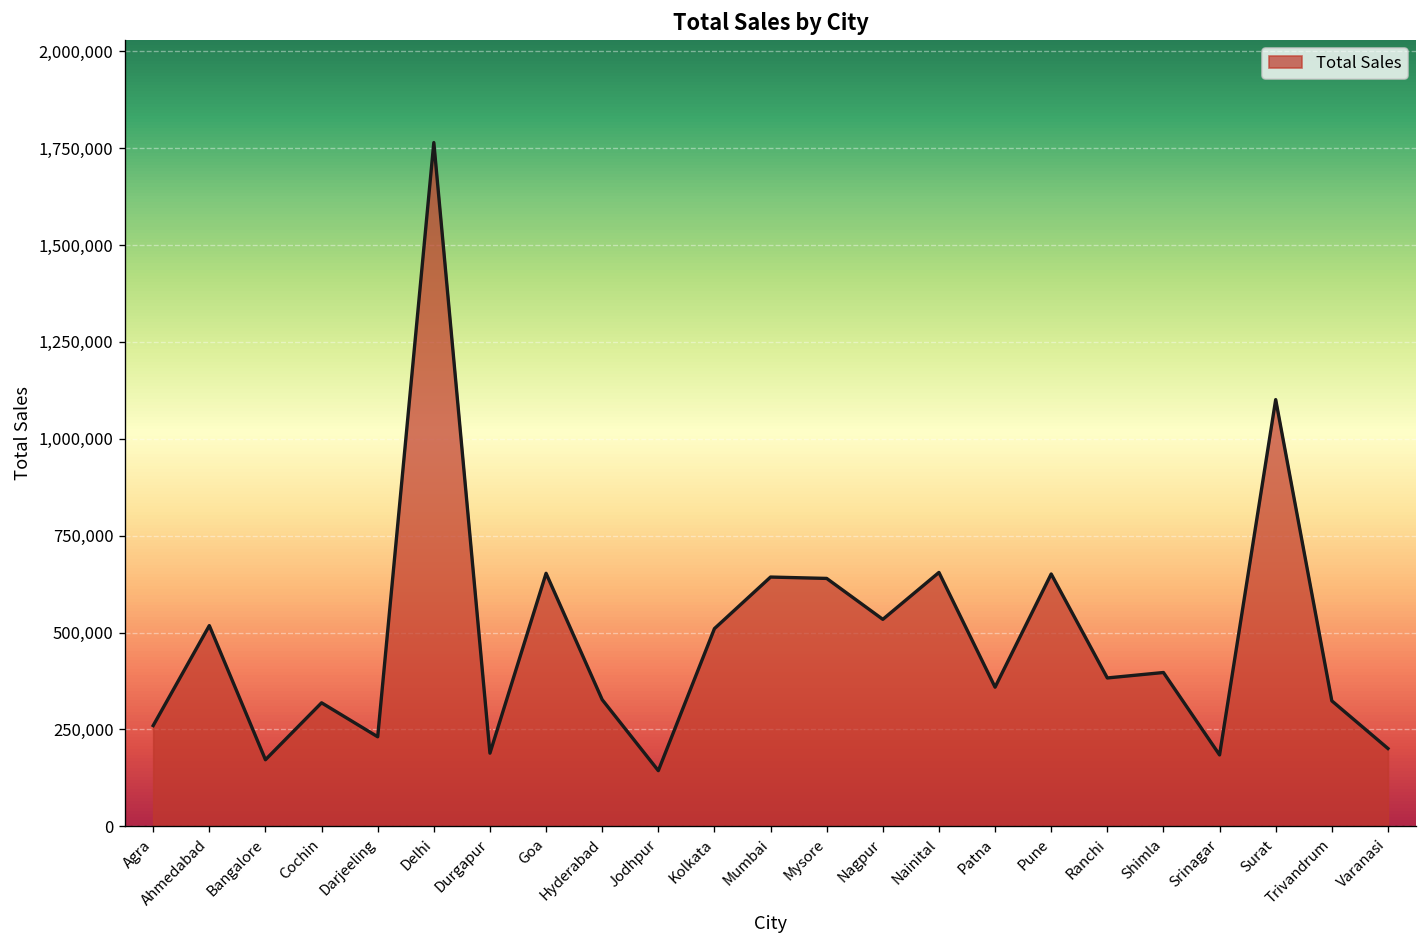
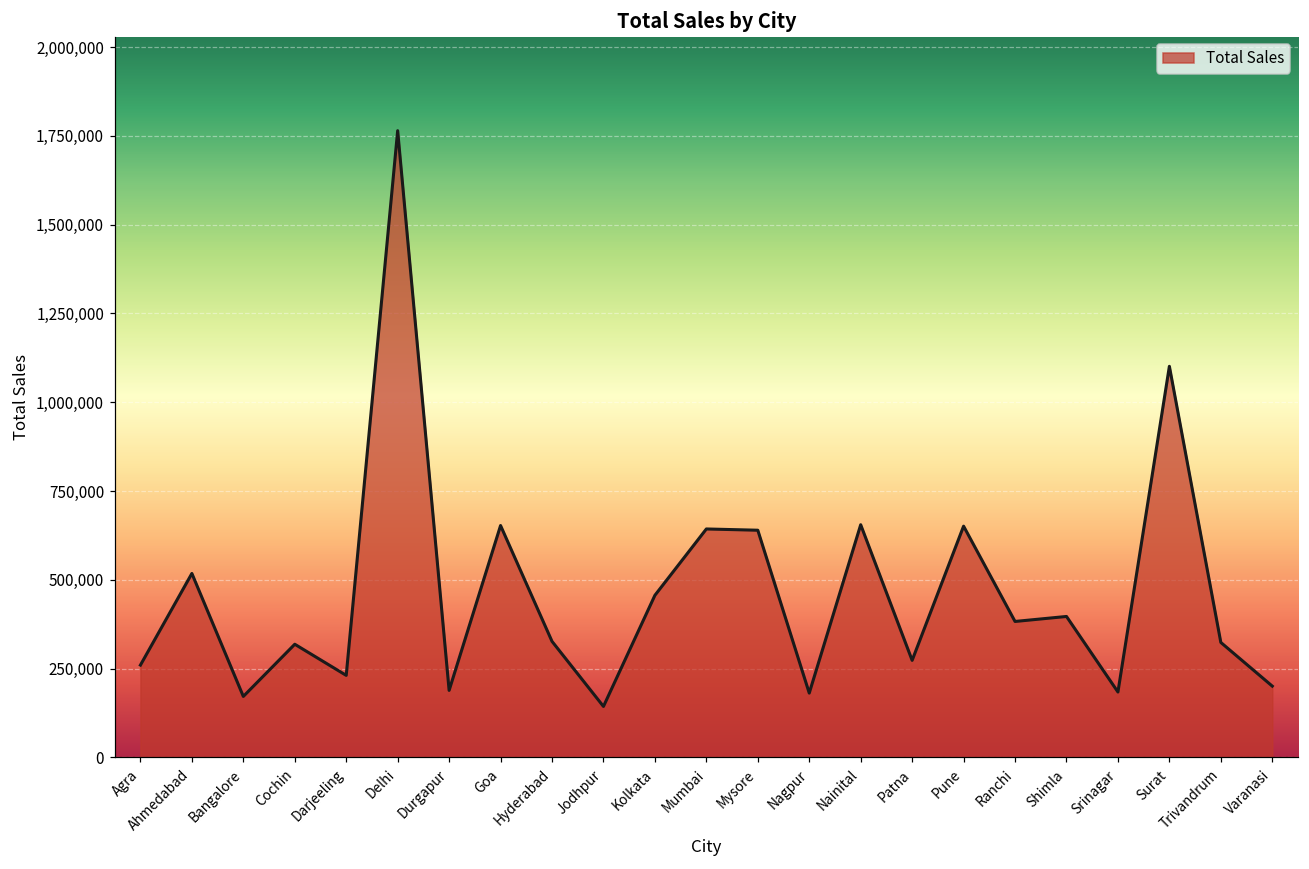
  {
    "Agra": "260,000",
    "Ahmedabad": "520,000",
    "Bangalore": "170,000",
    "Cochin": "320,000",
    "Darjeeling": "230,000",
    "Delhi": "1,760,000",
    "Durgapur": "190,000",
    "Goa": "650,000",
    "Hyderabad": "330,000",
    "Jodhpur": "140,000",
-   "Kolkata": "510,000",
+   "Kolkata": "460,000",
    "Mumbai": "640,000",
    "Mysore": "640,000",
-   "Nagpur": "530,000",
+   "Nagpur": "180,000",
    "Nainital": "660,000",
-   "Patna": "360,000",
+   "Patna": "270,000",
    "Pune": "650,000",
    "Ranchi": "380,000",
    "Shimla": "400,000",
    "Srinagar": "180,000",
    "Surat": "1,100,000",
    "Trivandrum": "320,000",
    "Varanasi": "200,000"
  }
